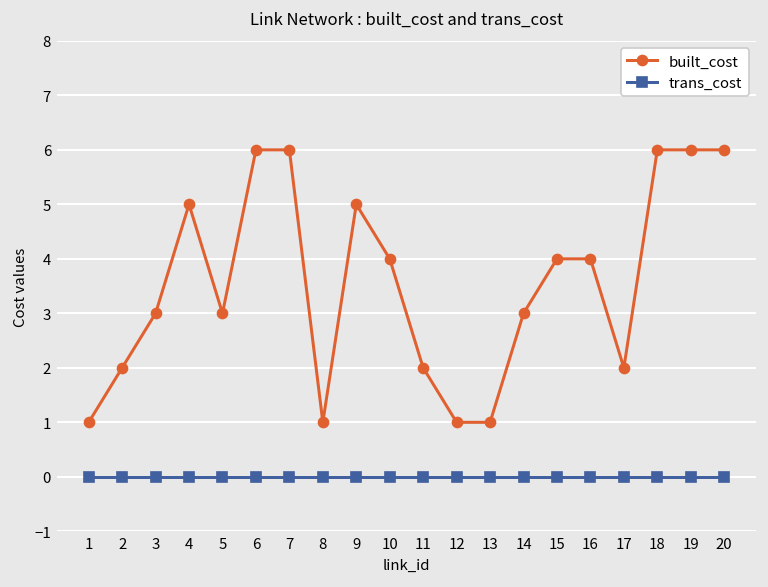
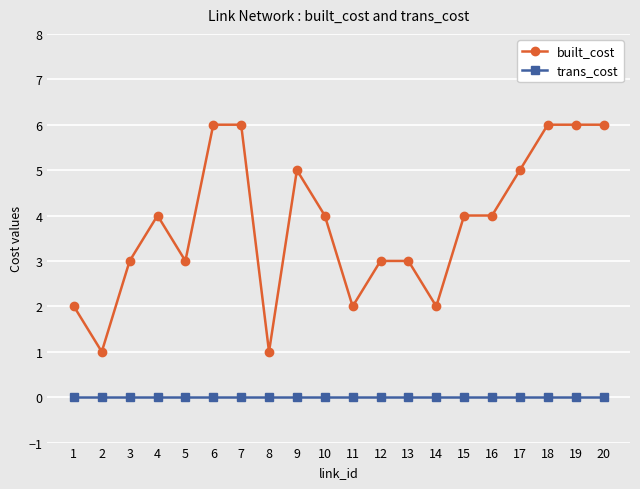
  {
    "built_cost": {
-     "1": 1,
-     "2": 2,
+     "1": 2,
+     "2": 1,
      "3": 3,
-     "4": 5,
+     "4": 4,
      "5": 3,
      "6": 6,
      "7": 6,
      "8": 1,
      "9": 5,
      "10": 4,
      "11": 2,
-     "12": 1,
-     "13": 1,
-     "14": 3,
+     "12": 3,
+     "13": 3,
+     "14": 2,
      "15": 4,
      "16": 4,
-     "17": 2,
+     "17": 5,
      "18": 6,
      "19": 6,
      "20": 6
    },
    "trans_cost": {
      "1": 0,
      "2": 0,
      "3": 0,
      "4": 0,
      "5": 0,
      "6": 0,
      "7": 0,
      "8": 0,
      "9": 0,
      "10": 0,
      "11": 0,
      "12": 0,
      "13": 0,
      "14": 0,
      "15": 0,
      "16": 0,
      "17": 0,
      "18": 0,
      "19": 0,
      "20": 0
    }
  }
